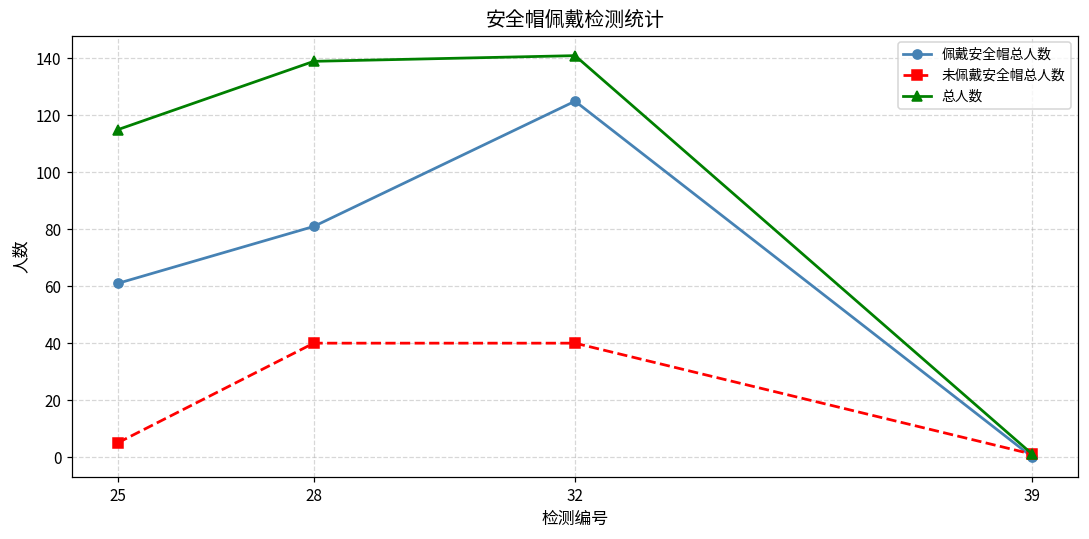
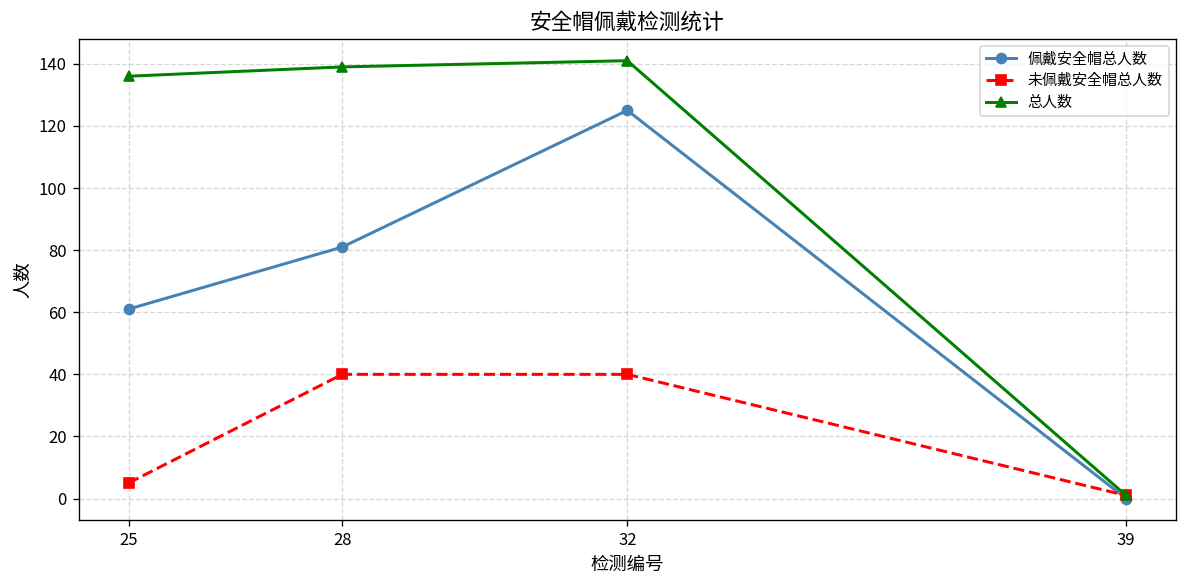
  {
    "佩戴安全帽总人数": {
      "25": 61,
      "28": 81,
      "32": 125,
      "39": 0
    },
    "未佩戴安全帽总人数": {
      "25": 5,
      "28": 40,
      "32": 40
    },
    "总人数": {
-     "25": 115,
+     "25": 136,
      "28": 139,
      "32": 141
    }
  }
